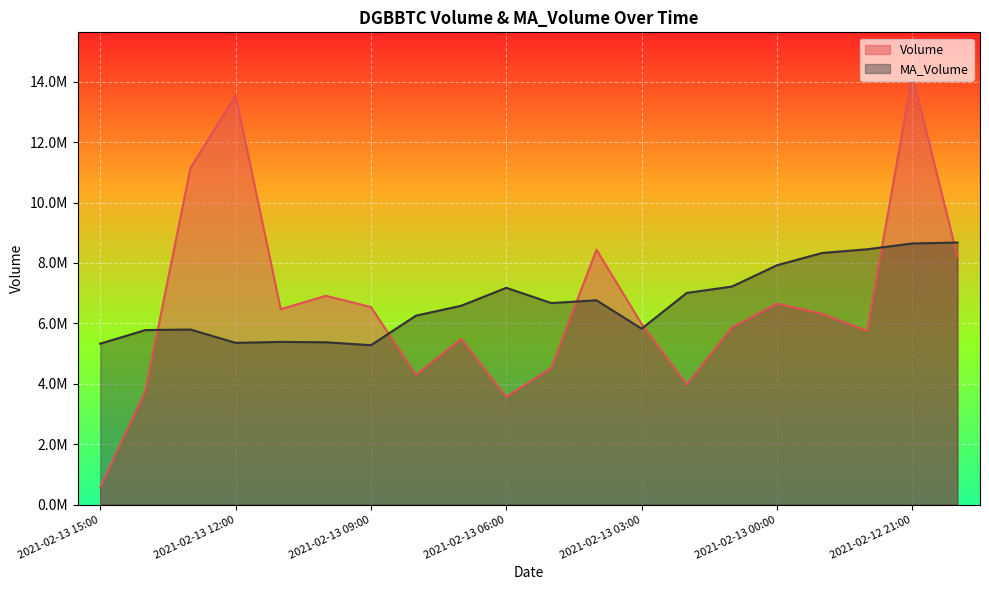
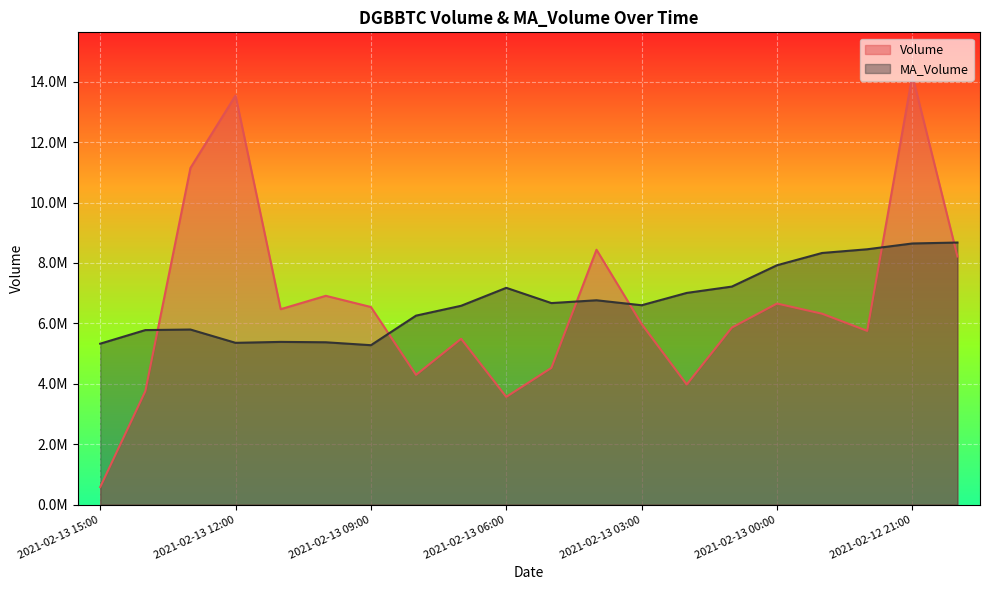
  {
    "Volume": {
      "2021-02-13 15:00": 600000,
      "2021-02-13 12:00": 13500000,
      "2021-02-13 09:00": 6500000,
      "2021-02-13 06:00": 3600000,
      "2021-02-13 03:00": 6000000,
      "2021-02-13 00:00": 6700000
    },
    "MA_Volume": {
      "2021-02-13 15:00": 5300000,
      "2021-02-13 12:00": 5400000,
      "2021-02-13 09:00": 5300000,
      "2021-02-13 06:00": 7200000,
-     "2021-02-13 03:00": 5800000,
+     "2021-02-13 03:00": 6600000,
      "2021-02-13 00:00": 7900000,
      "2021-02-12 21:00": 8600000
    }
  }
